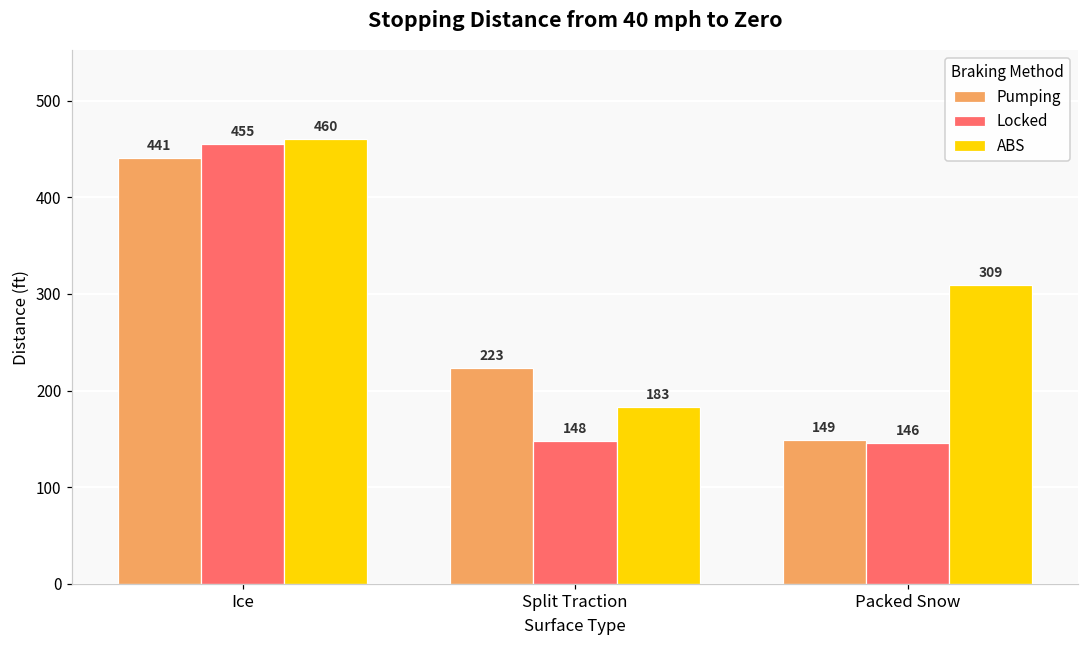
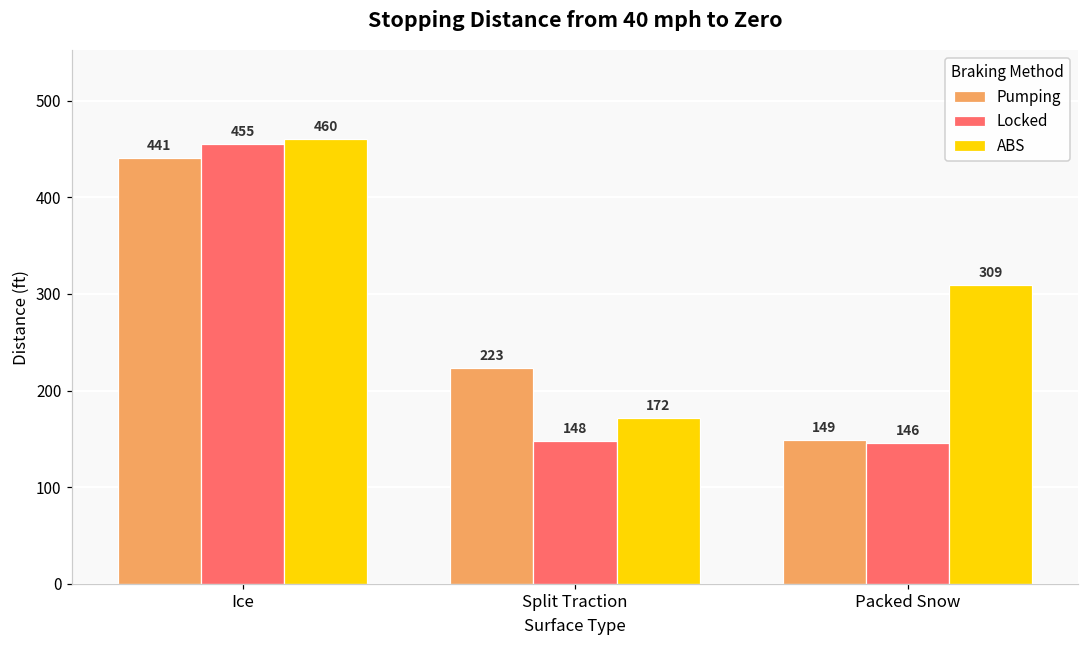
  {
    "ABS": {
      "Ice": 460,
-     "Split Traction": 183,
+     "Split Traction": 172,
      "Packed Snow": 309
    }
  }
